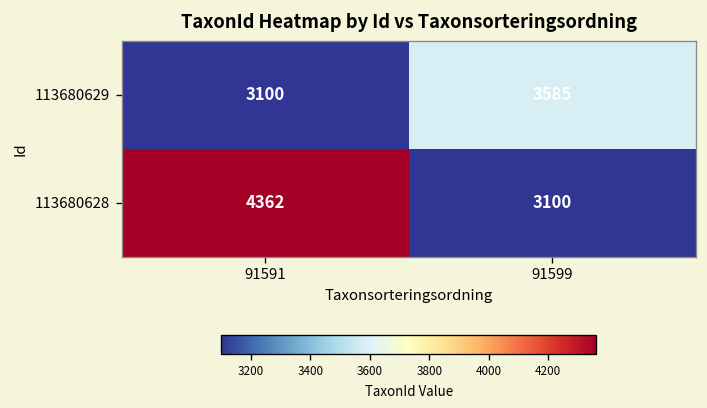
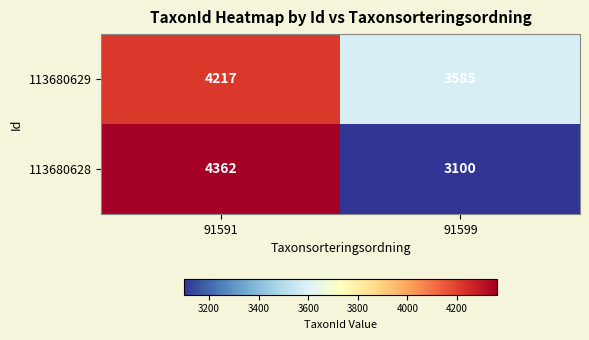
  {
    "113680629": {
-     "91591": 3100
+     "91591": 4217
    },
    "113680628": {
      "91591": 4362,
      "91599": 3100
    }
  }
